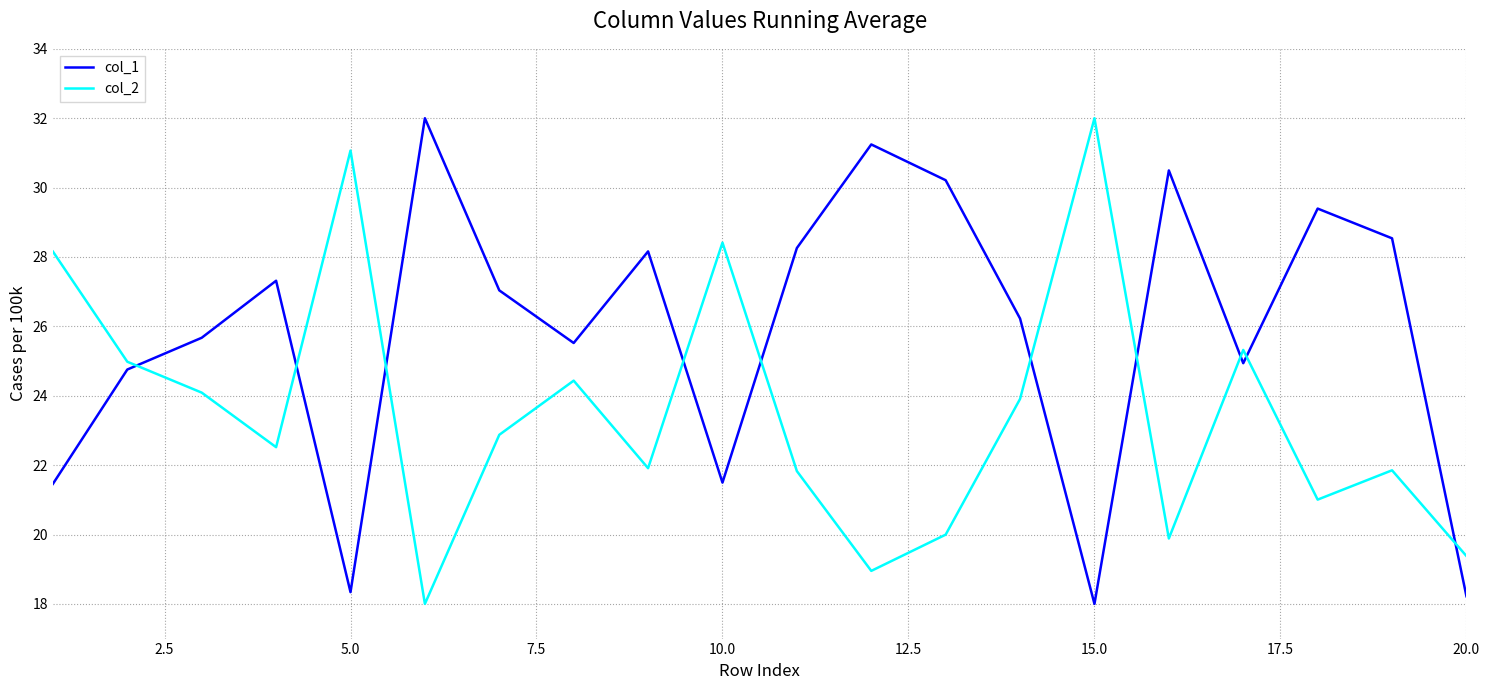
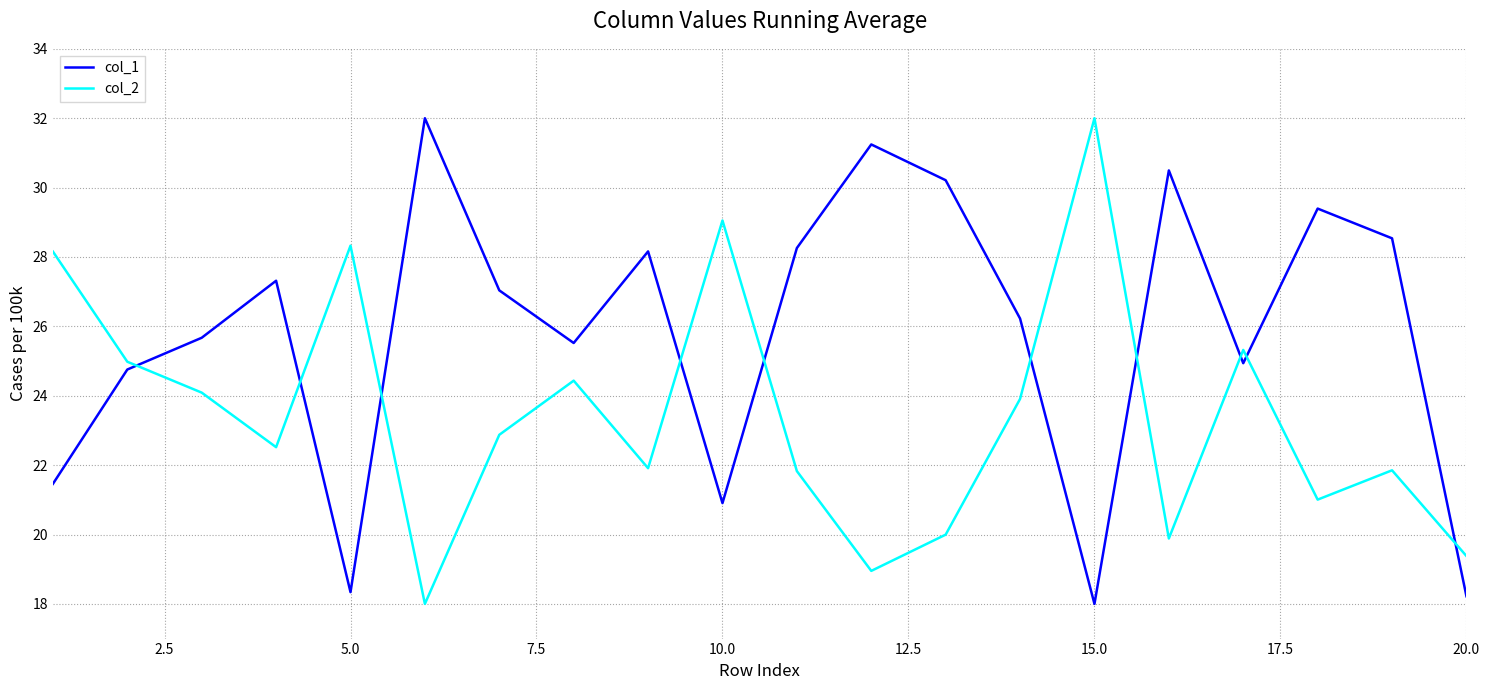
  {
    "col_1": {
      "5.0": 18.3,
-     "10.0": 21.5,
+     "10.0": 20.9,
      "15.0": 18.0,
      "20.0": 18.2
    },
    "col_2": {
-     "5.0": 31.1,
-     "10.0": 28.4,
+     "5.0": 28.3,
+     "10.0": 29.1,
      "15.0": 32.0,
      "20.0": 19.4
    }
  }
